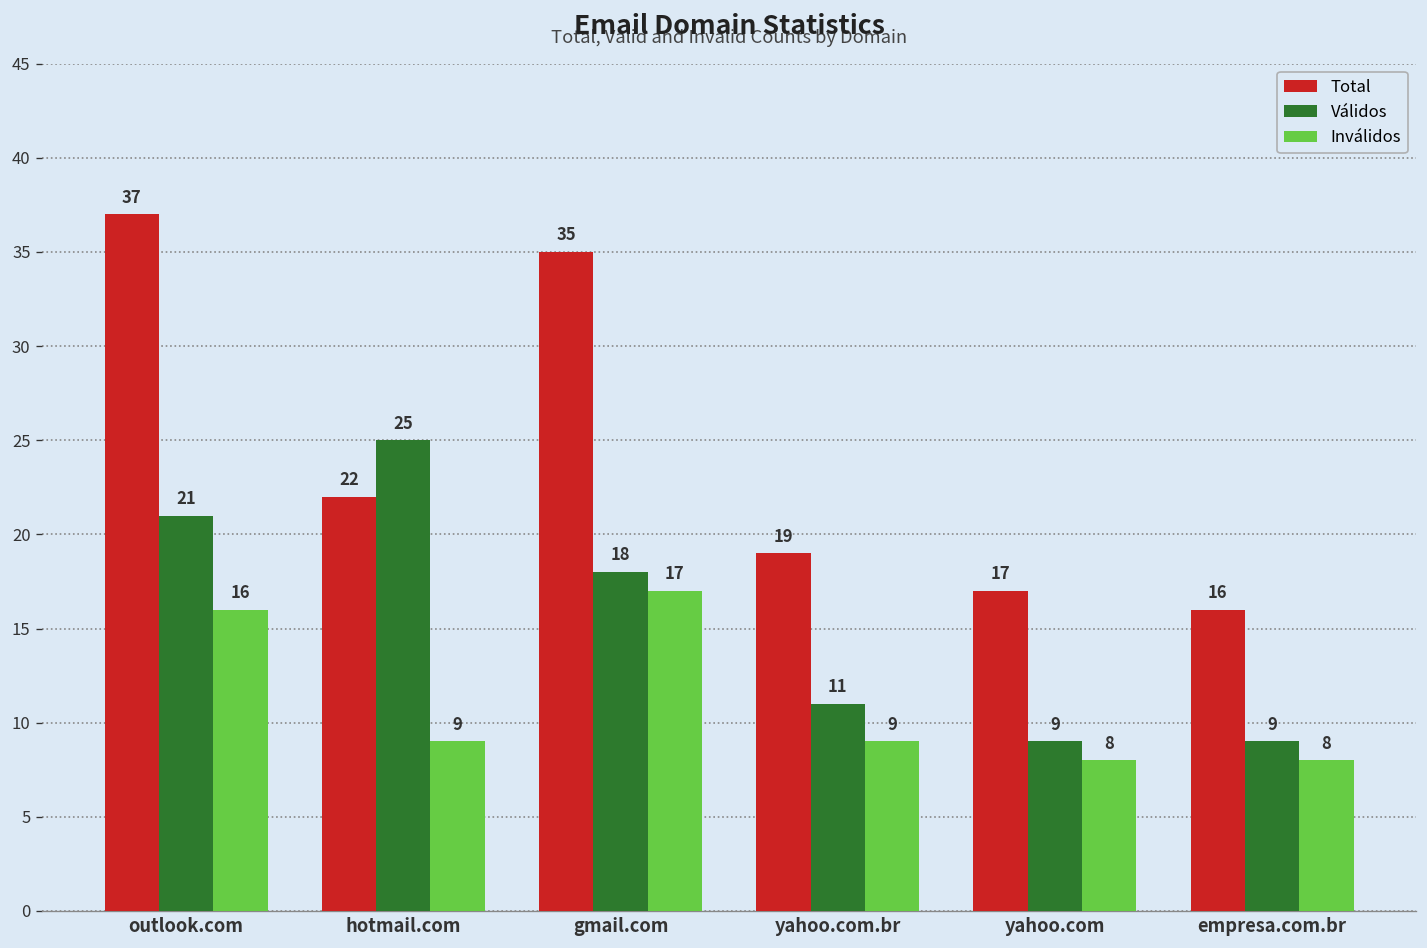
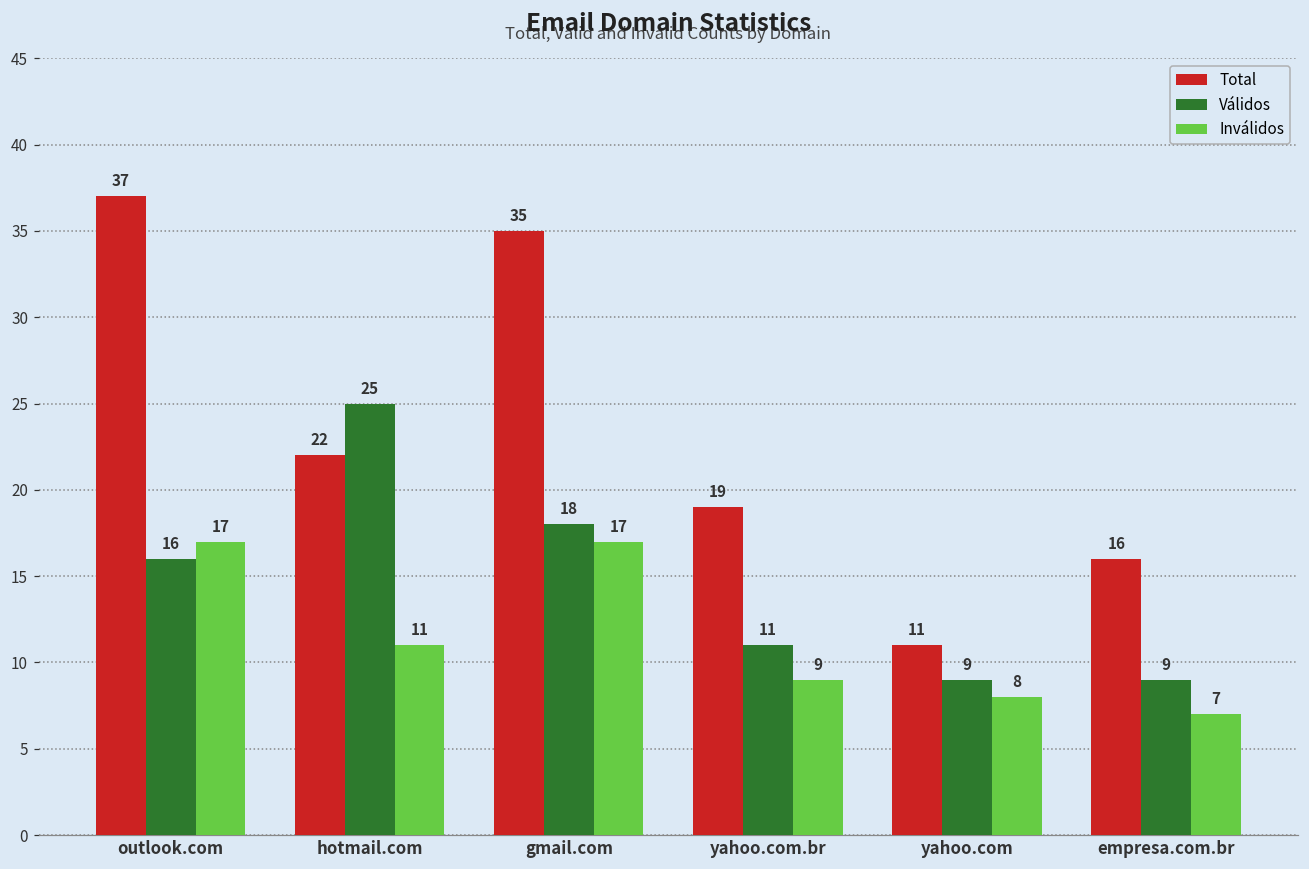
  {
    "Total": {
      "outlook.com": 37,
      "hotmail.com": 22,
      "gmail.com": 35,
      "yahoo.com.br": 19,
-     "yahoo.com": 17,
+     "yahoo.com": 11,
      "empresa.com.br": 16
    },
    "Válidos": {
-     "outlook.com": 21,
+     "outlook.com": 16,
      "hotmail.com": 25,
      "gmail.com": 18,
      "yahoo.com.br": 11,
      "yahoo.com": 9,
      "empresa.com.br": 9
    },
    "Inválidos": {
-     "outlook.com": 16,
-     "hotmail.com": 9,
+     "outlook.com": 17,
+     "hotmail.com": 11,
      "gmail.com": 17,
      "yahoo.com.br": 9,
      "yahoo.com": 8,
-     "empresa.com.br": 8
+     "empresa.com.br": 7
    }
  }
